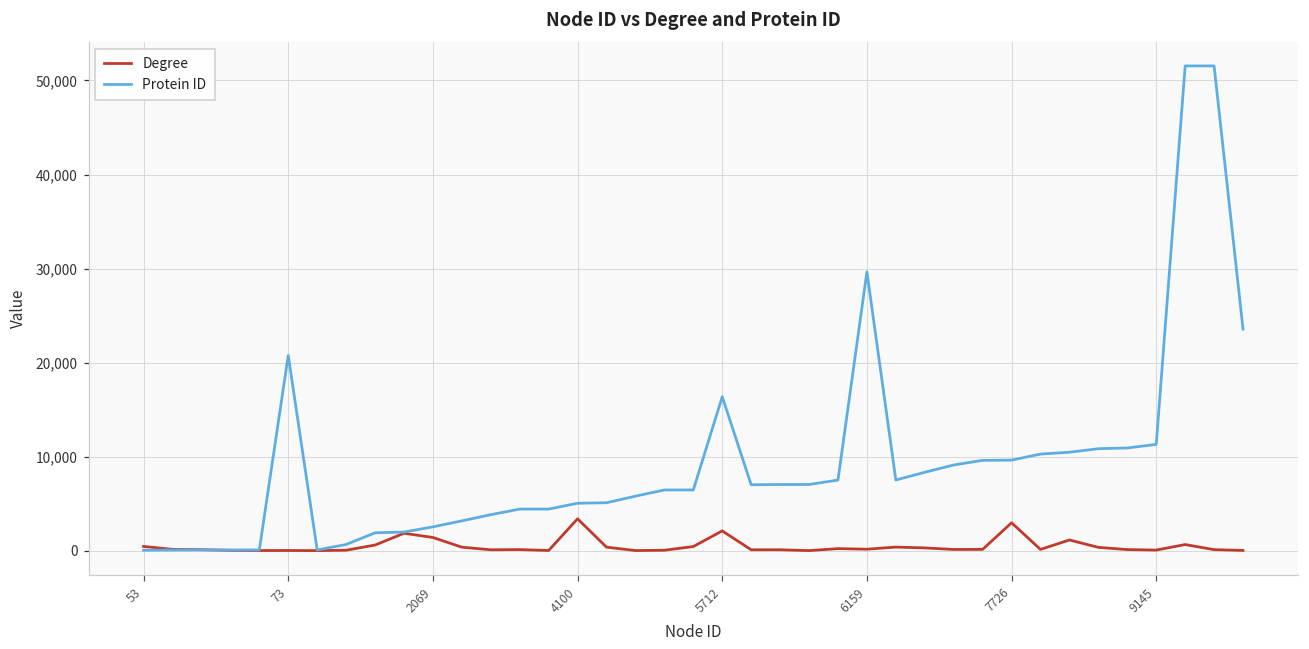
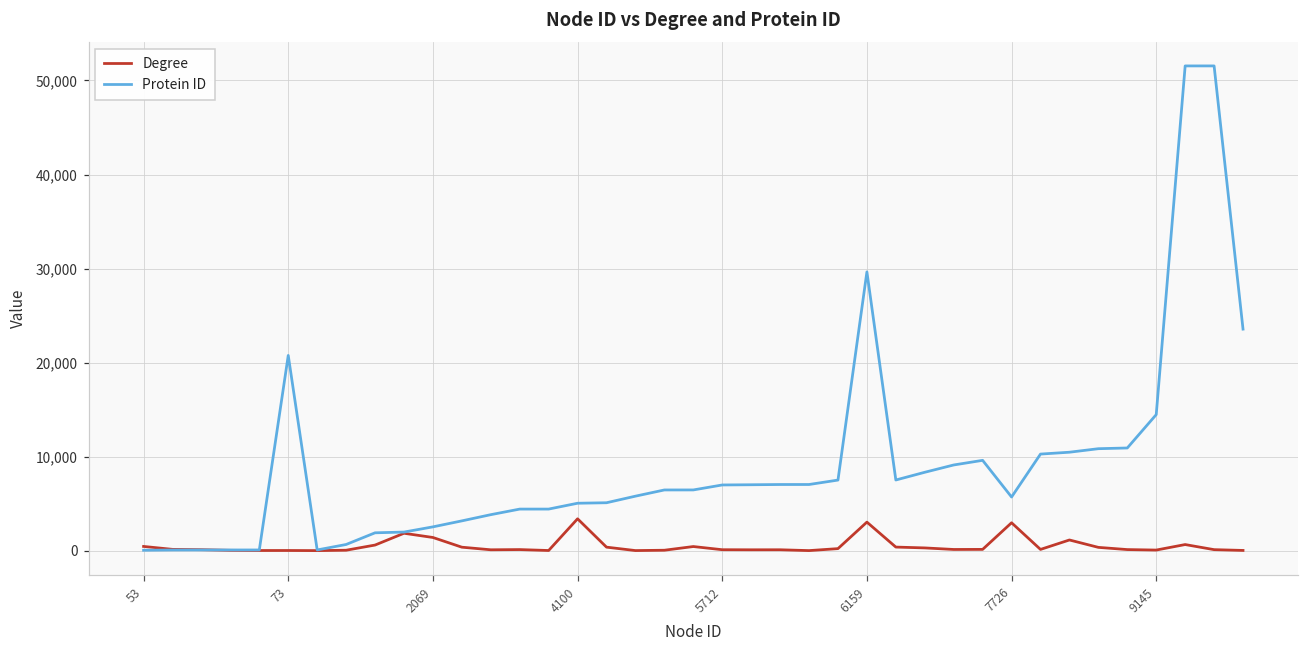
  {
    "Degree": {
      "53": "0",
      "73": "0",
      "2069": "1,000",
      "4100": "3,000",
-     "5712": "2,000",
-     "6159": "0",
+     "5712": "0",
+     "6159": "3,000",
      "7726": "3,000",
      "9145": "0"
    },
    "Protein ID": {
      "53": "0",
      "73": "21,000",
      "2069": "3,000",
      "4100": "5,000",
-     "5712": "16,000",
+     "5712": "7,000",
      "6159": "30,000",
-     "7726": "10,000",
-     "9145": "11,000"
+     "7726": "6,000",
+     "9145": "14,000"
    }
  }
